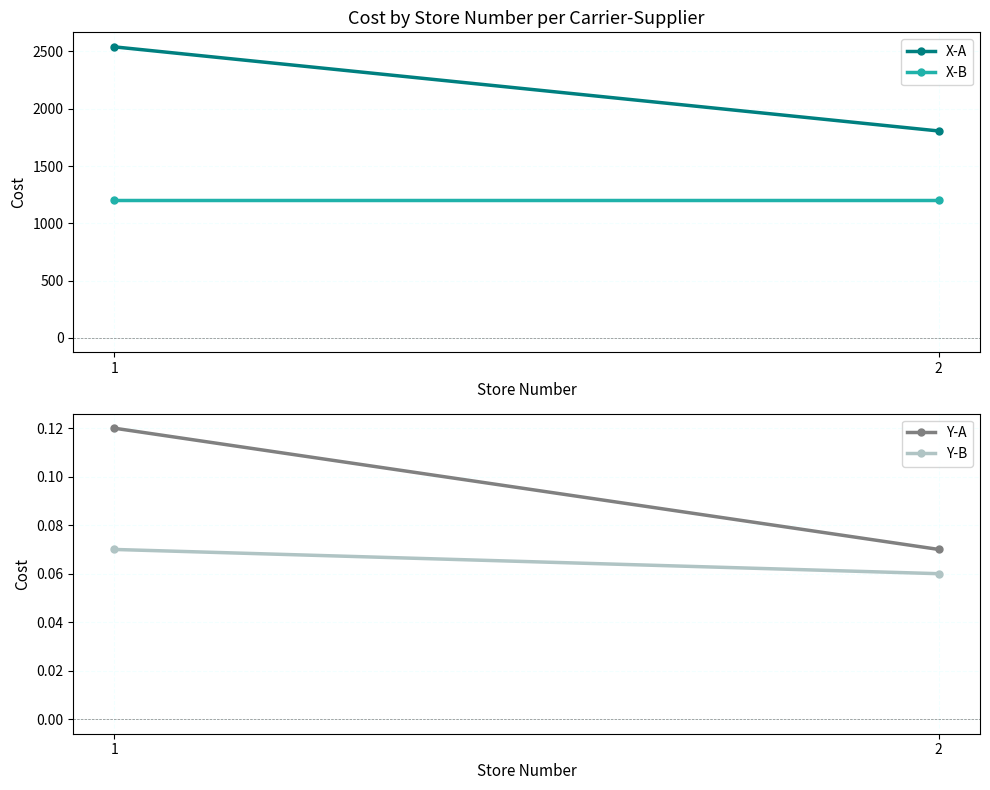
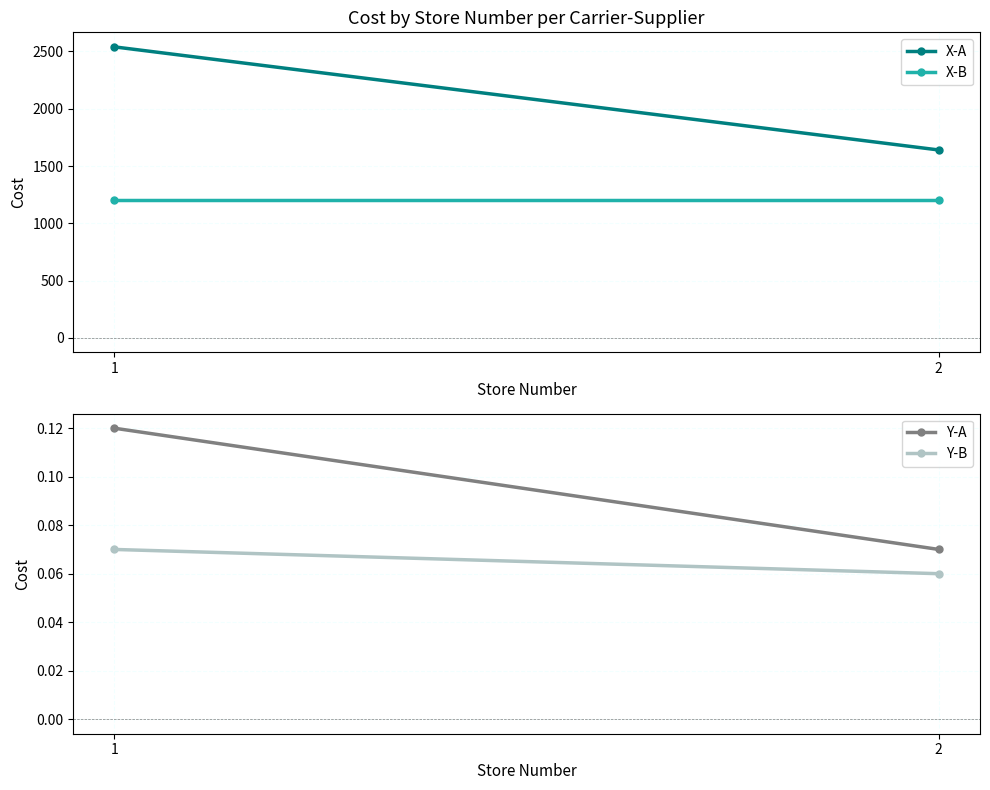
  {
    "Cost by Store Number per Carrier-Supplier": {
      "X-A": {
        "1": 2540,
-       "2": 1810
+       "2": 1640
      },
      "X-B": {
        "1": 1200,
        "2": 1200
      }
    }
  }
